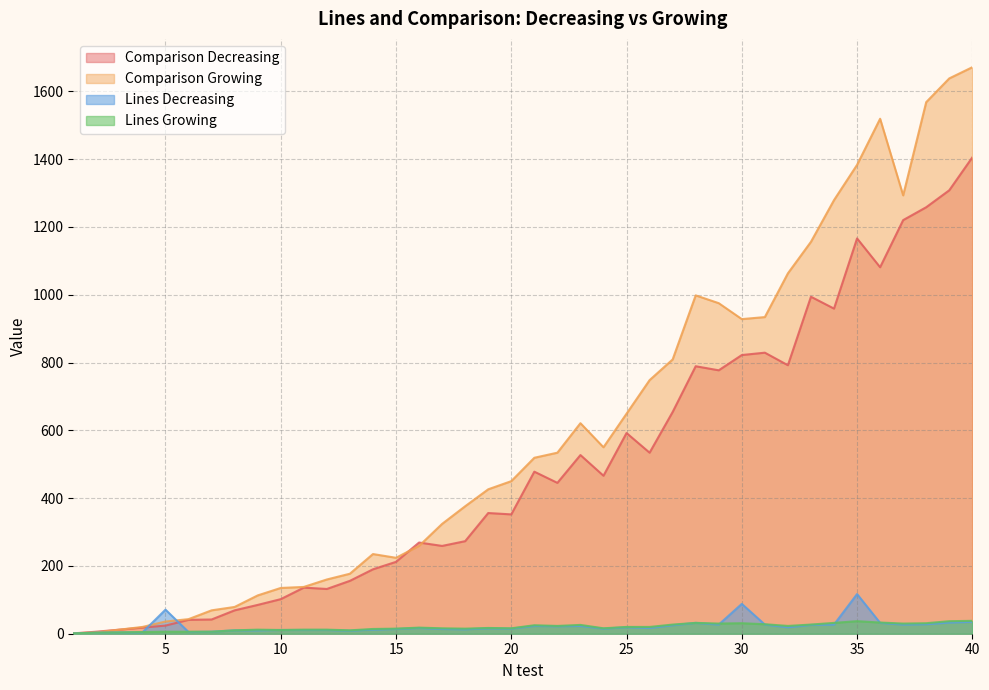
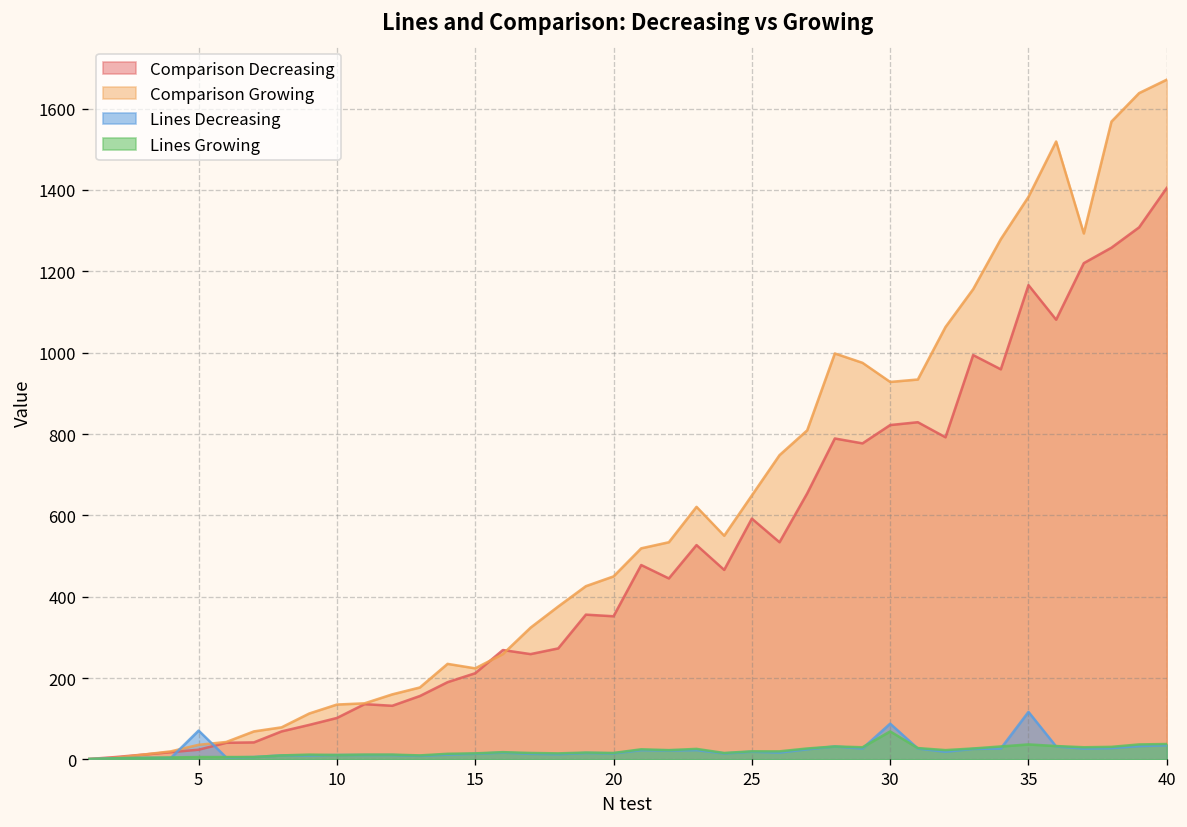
  {
    "Lines Decreasing": {
      "5": 70,
      "30": 90,
      "35": 120
    },
    "Lines Growing": {
      "5": 10,
-     "30": 30,
+     "30": 70,
      "35": 40
    }
  }
